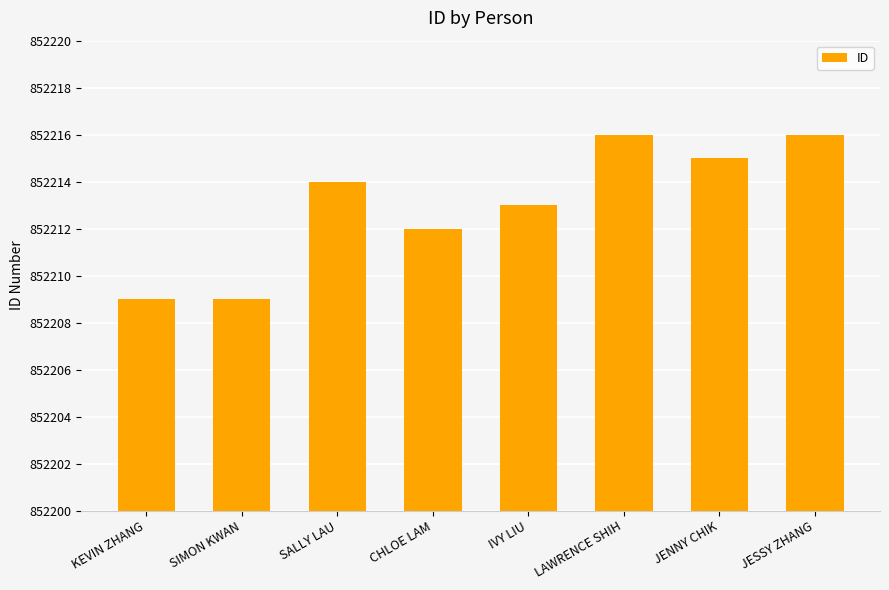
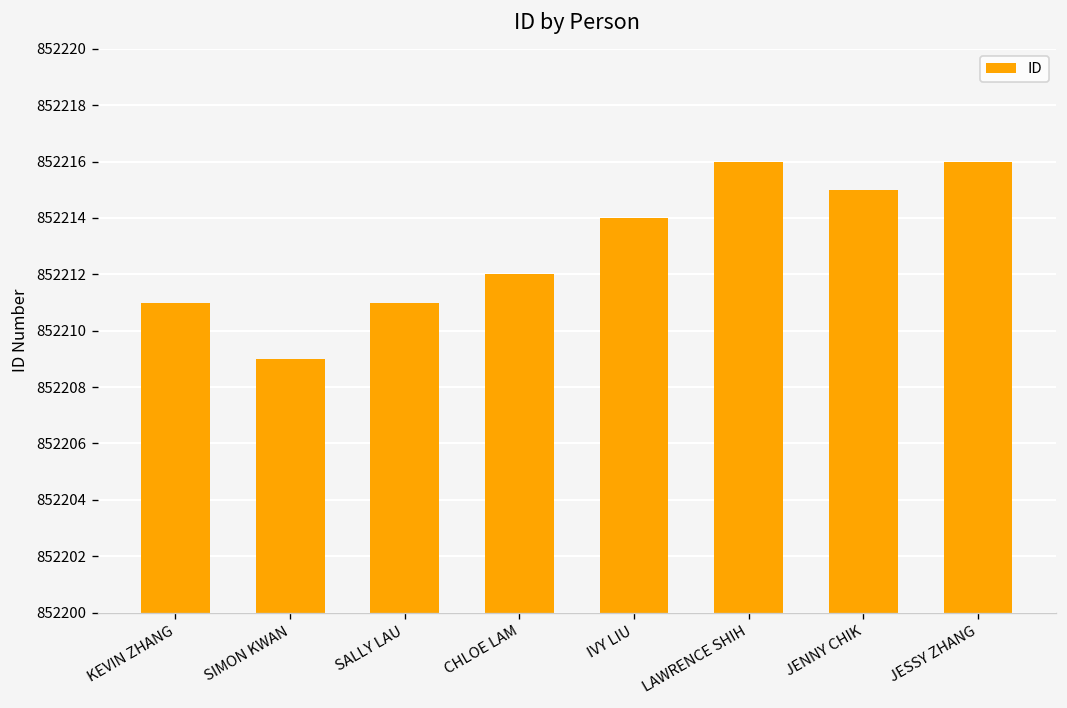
  {
-   "KEVIN ZHANG": 852209,
+   "KEVIN ZHANG": 852211,
    "SIMON KWAN": 852209,
-   "SALLY LAU": 852214,
+   "SALLY LAU": 852211,
    "CHLOE LAM": 852212,
-   "IVY LIU": 852213,
+   "IVY LIU": 852214,
    "LAWRENCE SHIH": 852216,
    "JENNY CHIK": 852215,
    "JESSY ZHANG": 852216
  }
